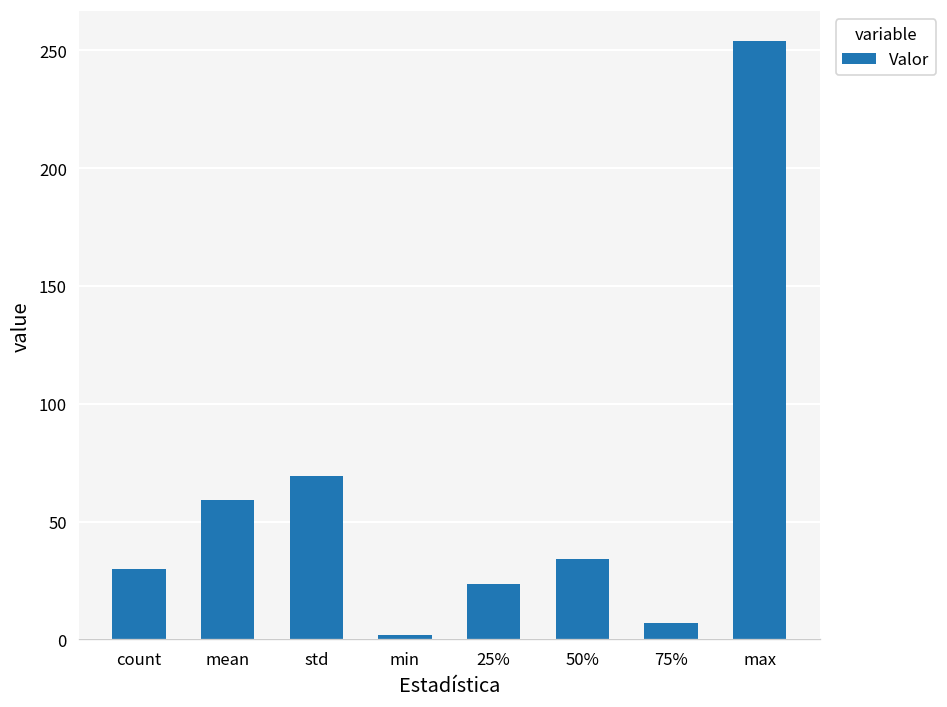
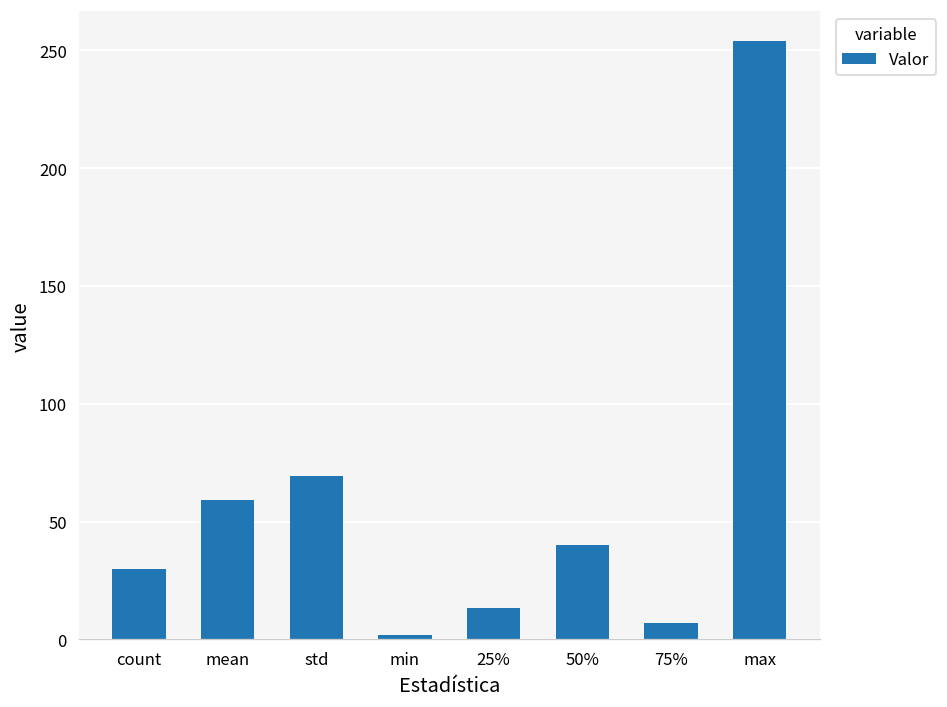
  {
    "count": 30,
    "mean": 59,
    "std": 69,
    "min": 2,
-   "25%": 23,
-   "50%": 34,
+   "25%": 14,
+   "50%": 40,
    "75%": 7,
    "max": 254
  }
